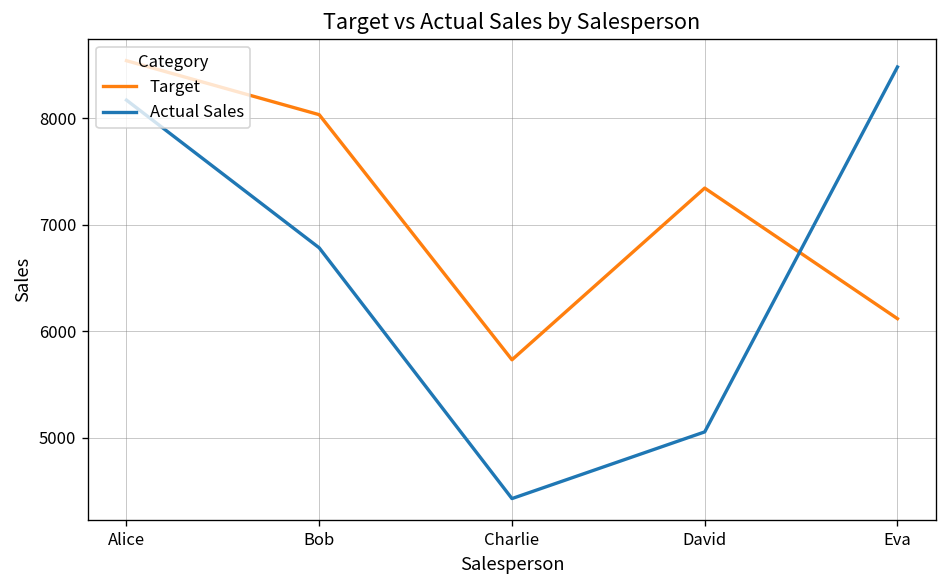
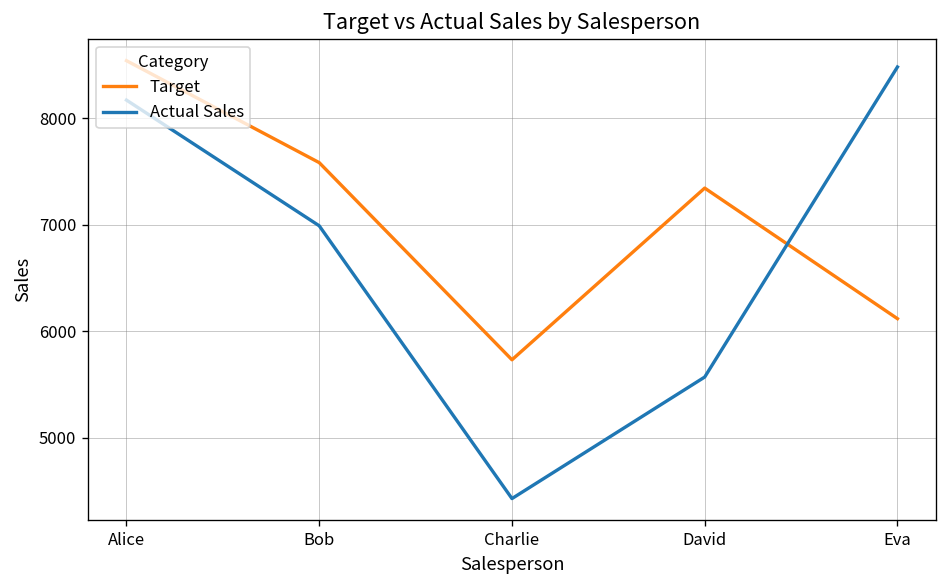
  {
    "Target": {
-     "Bob": 8000,
+     "Bob": 7600,
      "Charlie": 5700,
      "David": 7300,
      "Eva": 6100
    },
    "Actual Sales": {
-     "Bob": 6800,
+     "Bob": 7000,
      "Charlie": 4400,
-     "David": 5100,
+     "David": 5600,
      "Eva": 8500
    }
  }
